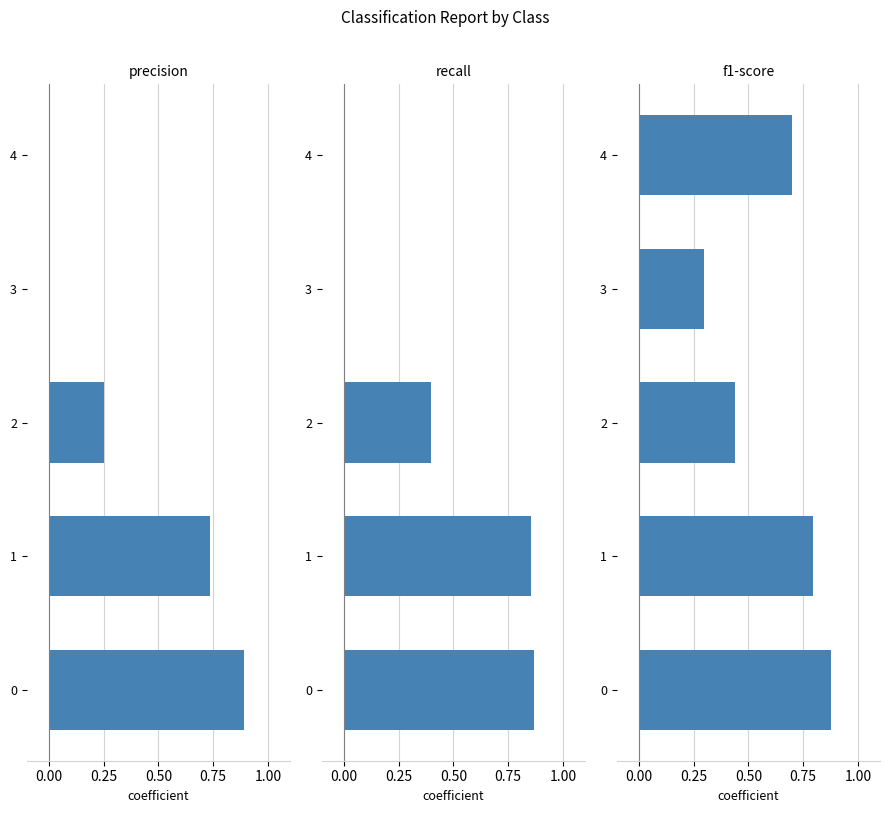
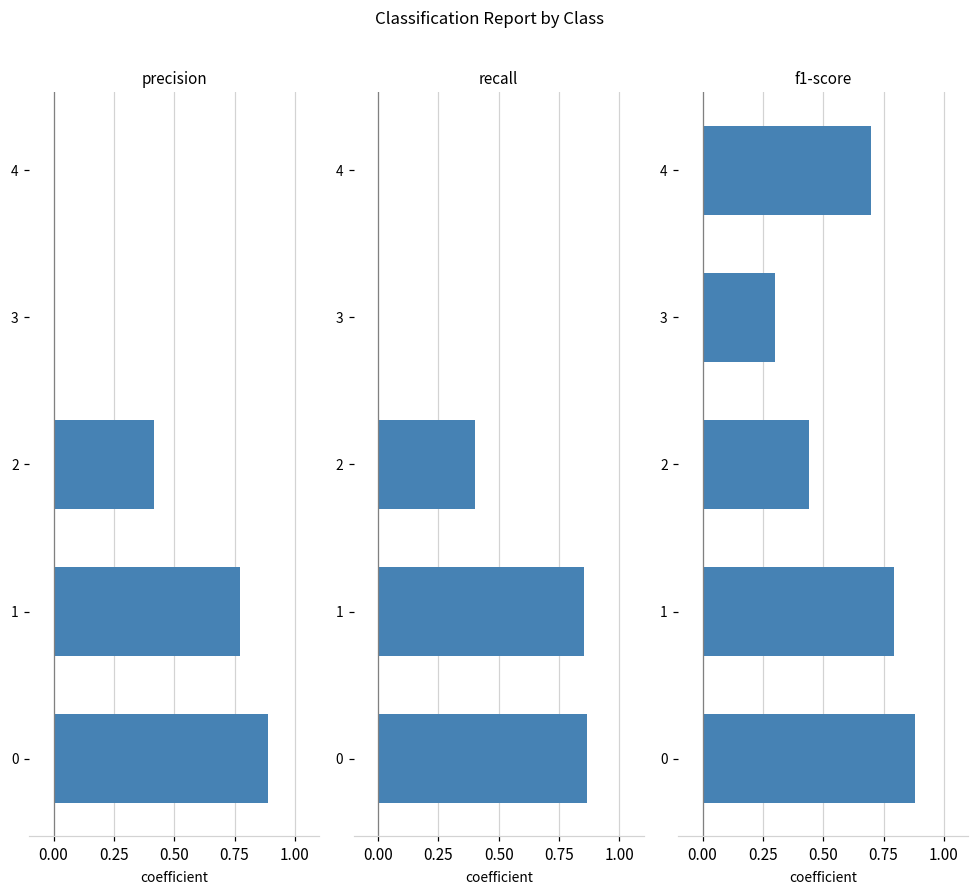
  {
    "precision": {
      "4": 0.00,
      "3": 0.00,
-     "2": 0.25,
-     "1": 0.74,
+     "2": 0.42,
+     "1": 0.77,
      "0": 0.89
    },
    "recall": {
      "4": 0.00,
      "3": 0.00,
      "2": 0.40,
      "1": 0.86,
      "0": 0.87
    },
    "f1-score": {
      "4": 0.70,
      "3": 0.30,
      "2": 0.44,
      "1": 0.79,
      "0": 0.88
    }
  }
